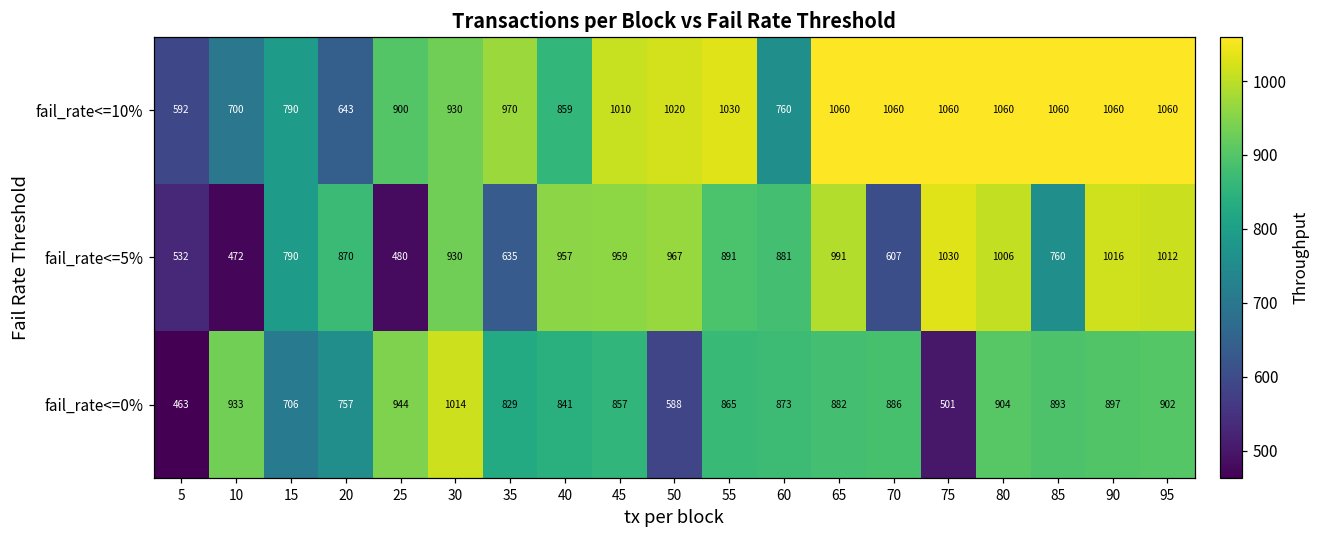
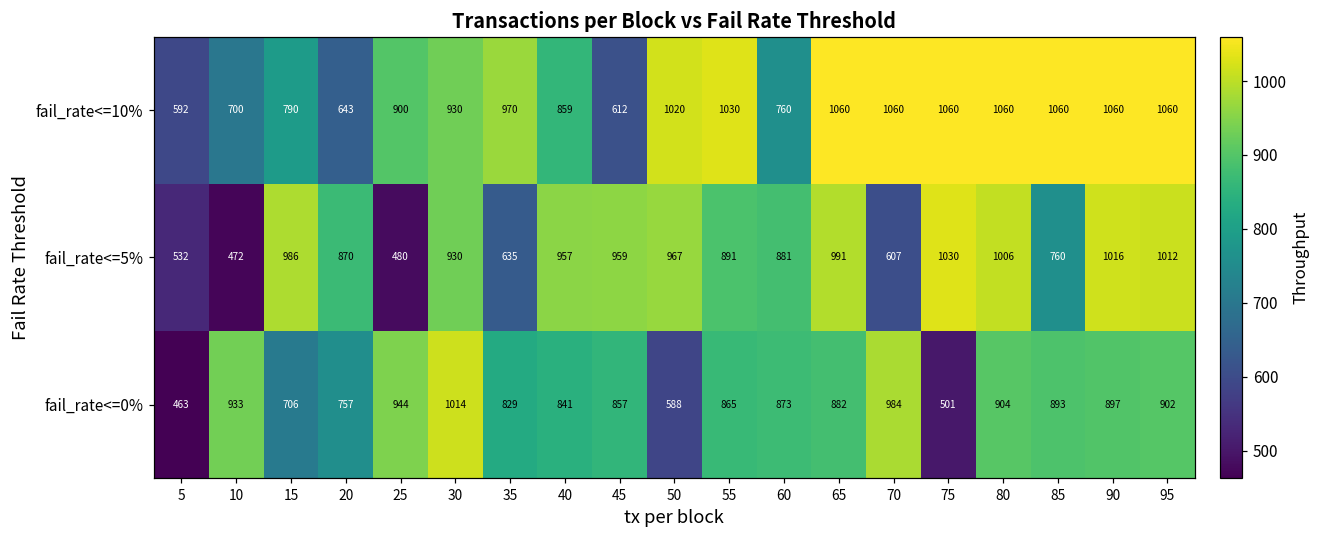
  {
    "fail_rate<=10%": {
      "5": 592,
      "10": 700,
      "15": 790,
      "20": 643,
      "25": 900,
      "30": 930,
      "35": 970,
      "40": 859,
-     "45": 1010,
+     "45": 612,
      "50": 1020,
      "55": 1030,
      "60": 760,
      "65": 1060,
      "70": 1060,
      "75": 1060,
      "80": 1060,
      "85": 1060,
      "90": 1060,
      "95": 1060
    },
    "fail_rate<=5%": {
      "5": 532,
      "10": 472,
-     "15": 790,
+     "15": 986,
      "20": 870,
      "25": 480,
      "30": 930,
      "35": 635,
      "40": 957,
      "45": 959,
      "50": 967,
      "55": 891,
      "60": 881,
      "65": 991,
      "70": 607,
      "75": 1030,
      "80": 1006,
      "85": 760,
      "90": 1016,
      "95": 1012
    },
    "fail_rate<=0%": {
      "5": 463,
      "10": 933,
      "15": 706,
      "20": 757,
      "25": 944,
      "30": 1014,
      "35": 829,
      "40": 841,
      "45": 857,
      "50": 588,
      "55": 865,
      "60": 873,
      "65": 882,
-     "70": 886,
+     "70": 984,
      "75": 501,
      "80": 904,
      "85": 893,
      "90": 897,
      "95": 902
    }
  }
